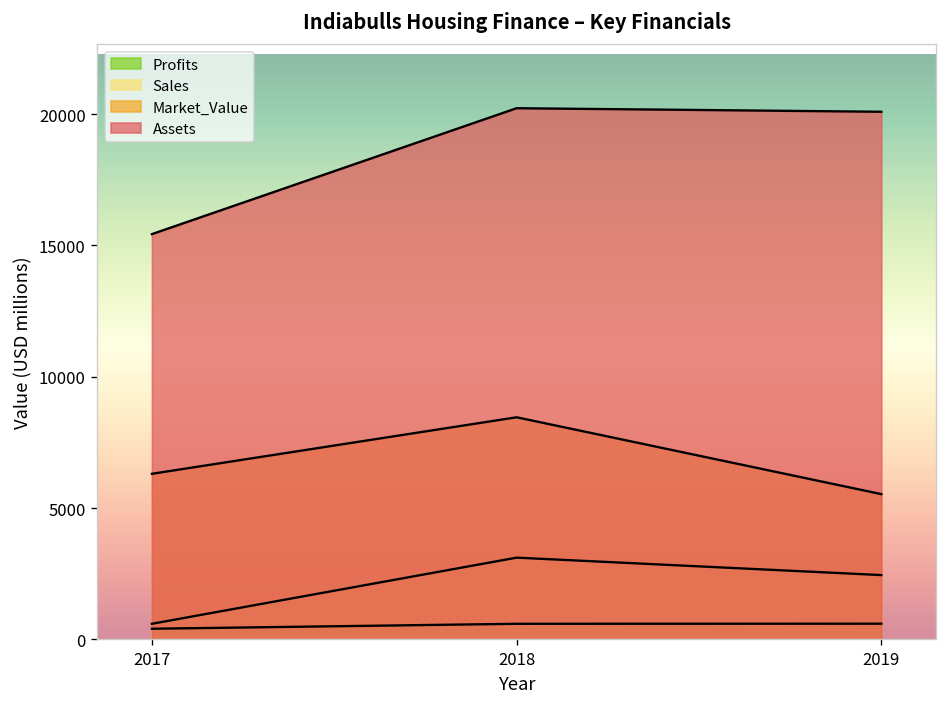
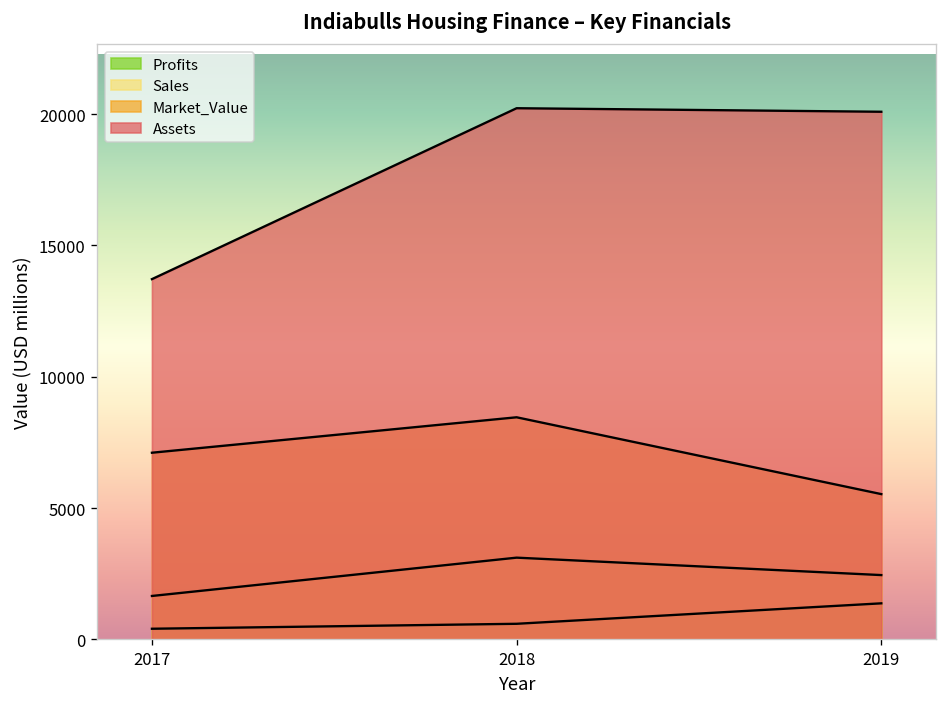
  {
    "Profits": {
      "2017": 400,
      "2018": 600,
-     "2019": 600
+     "2019": 1400
    },
    "Sales": {
-     "2017": 600,
+     "2017": 1700,
      "2018": 3100,
      "2019": 2500
    },
    "Market_Value": {
-     "2017": 6300,
+     "2017": 7100,
      "2018": 8500,
      "2019": 5500
    },
    "Assets": {
-     "2017": 15400,
+     "2017": 13700,
      "2018": 20200,
      "2019": 20100
    }
  }
